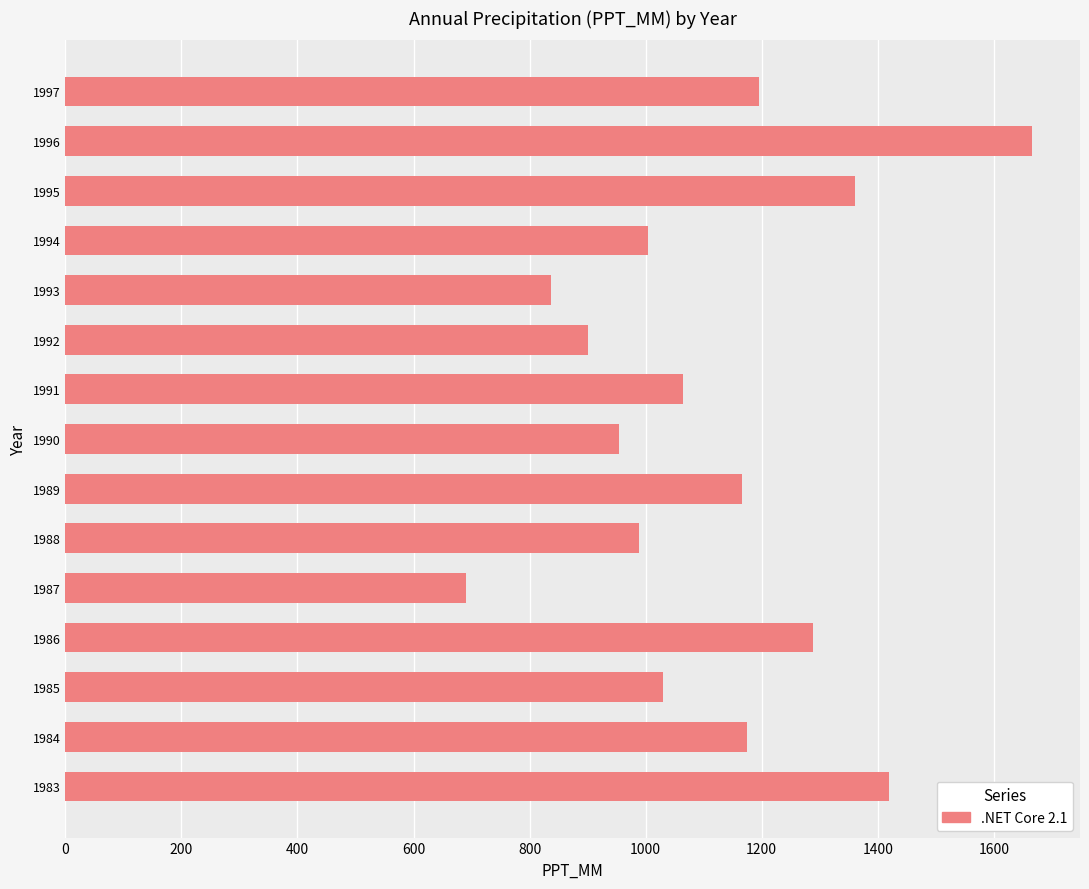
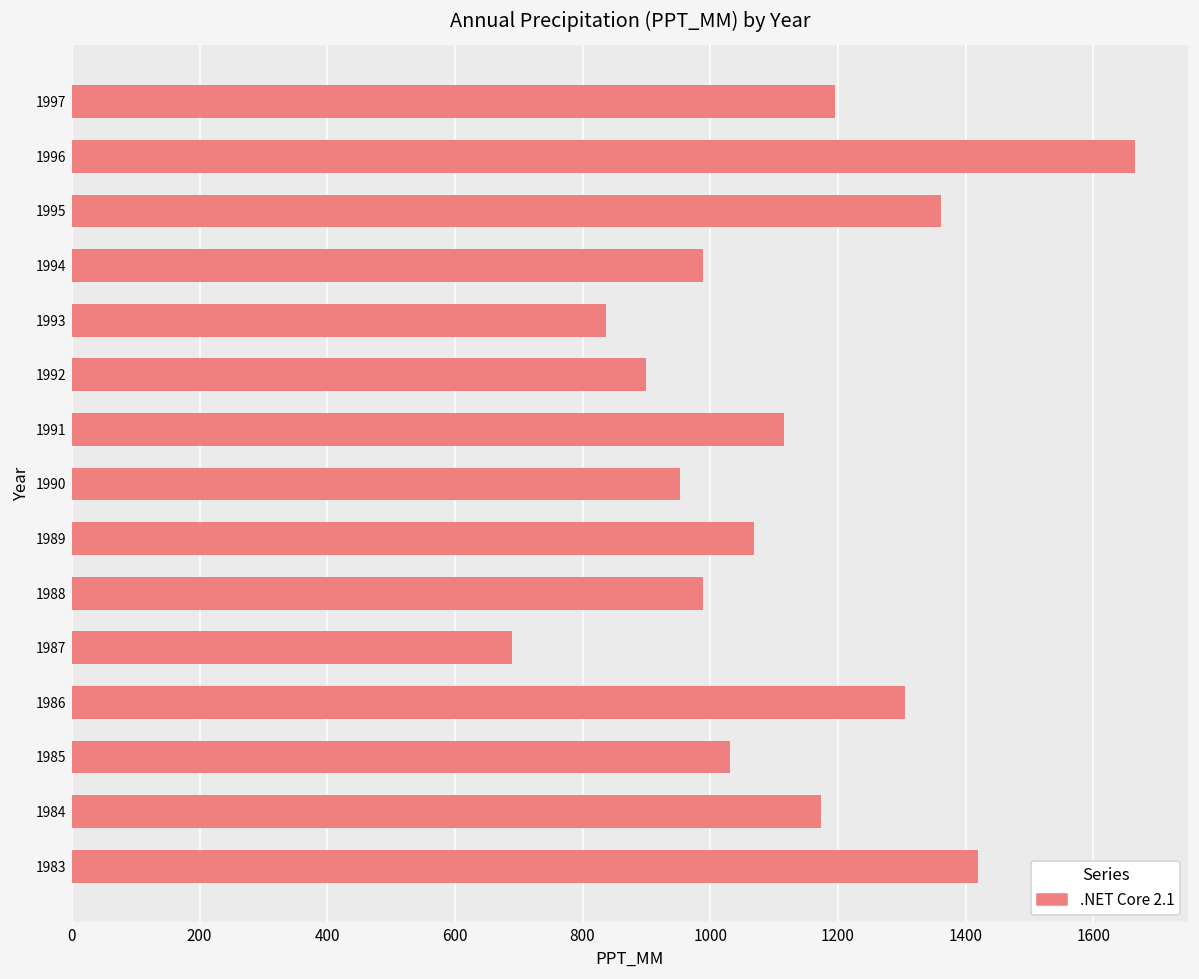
  {
    "1997": 1200,
    "1996": 1670,
    "1995": 1360,
-   "1994": 1000,
+   "1994": 990,
    "1993": 840,
    "1992": 900,
-   "1991": 1060,
+   "1991": 1120,
    "1990": 950,
-   "1989": 1170,
+   "1989": 1070,
    "1988": 990,
    "1987": 690,
-   "1986": 1290,
+   "1986": 1310,
    "1985": 1030,
    "1984": 1170,
    "1983": 1420
  }
